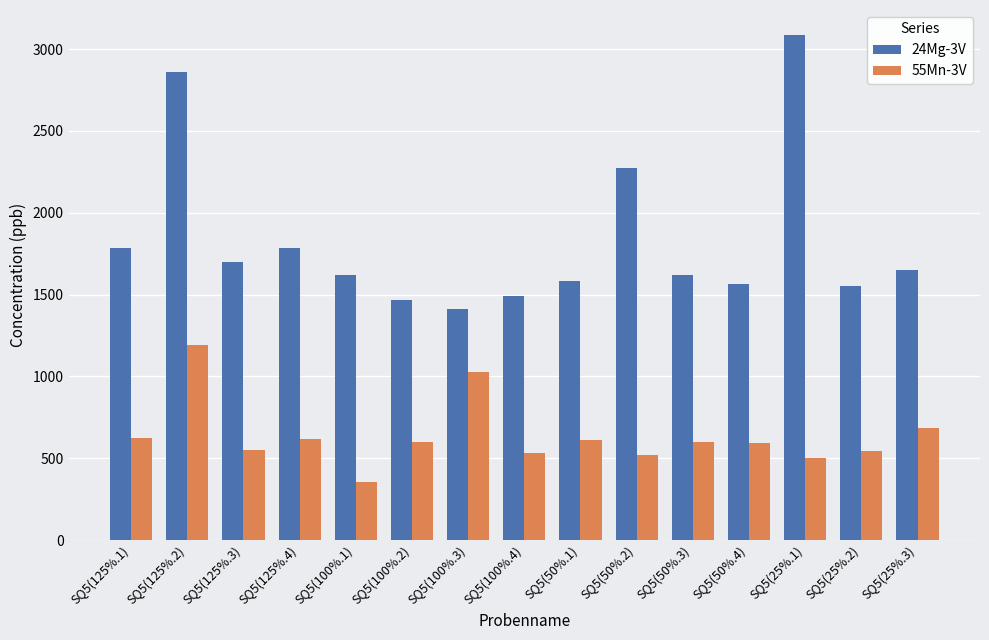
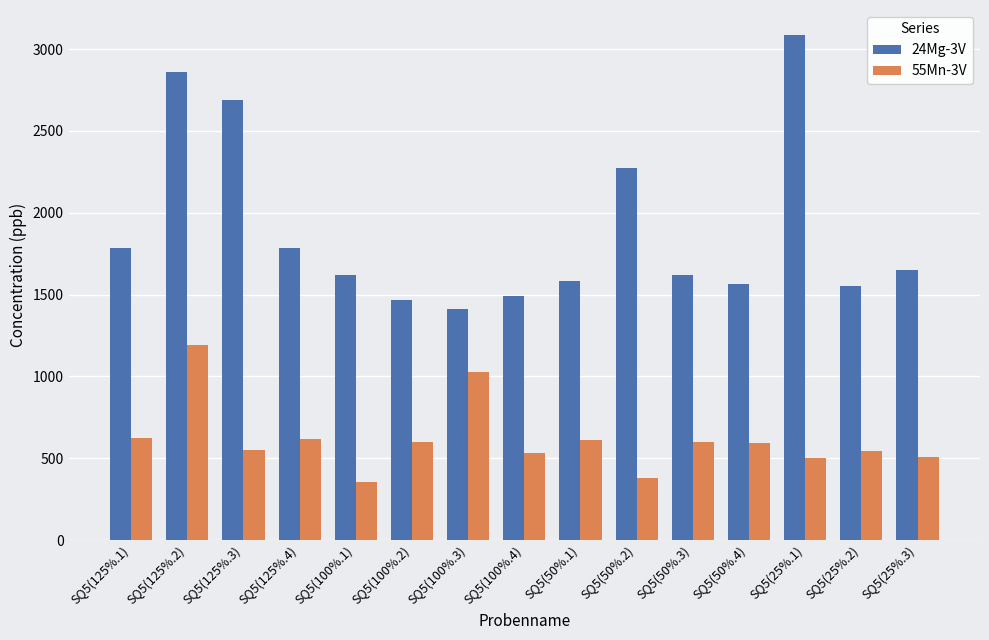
  {
    "24Mg-3V": {
      "SQ5(125%.1)": 1790,
      "SQ5(125%.2)": 2860,
-     "SQ5(125%.3)": 1700,
+     "SQ5(125%.3)": 2690,
      "SQ5(125%.4)": 1790,
      "SQ5(100%.1)": 1620,
      "SQ5(100%.2)": 1470,
      "SQ5(100%.3)": 1410,
      "SQ5(100%.4)": 1490,
      "SQ5(50%.1)": 1590,
      "SQ5(50%.2)": 2270,
      "SQ5(50%.3)": 1620,
      "SQ5(50%.4)": 1570,
      "SQ5(25%.1)": 3080,
      "SQ5(25%.2)": 1550,
      "SQ5(25%.3)": 1650
    },
    "55Mn-3V": {
      "SQ5(125%.1)": 620,
      "SQ5(125%.2)": 1190,
      "SQ5(125%.3)": 550,
      "SQ5(125%.4)": 620,
      "SQ5(100%.1)": 360,
      "SQ5(100%.2)": 600,
      "SQ5(100%.3)": 1030,
      "SQ5(100%.4)": 530,
      "SQ5(50%.1)": 610,
-     "SQ5(50%.2)": 520,
+     "SQ5(50%.2)": 380,
      "SQ5(50%.3)": 600,
      "SQ5(50%.4)": 590,
      "SQ5(25%.1)": 500,
      "SQ5(25%.2)": 550,
-     "SQ5(25%.3)": 690
+     "SQ5(25%.3)": 510
    }
  }
